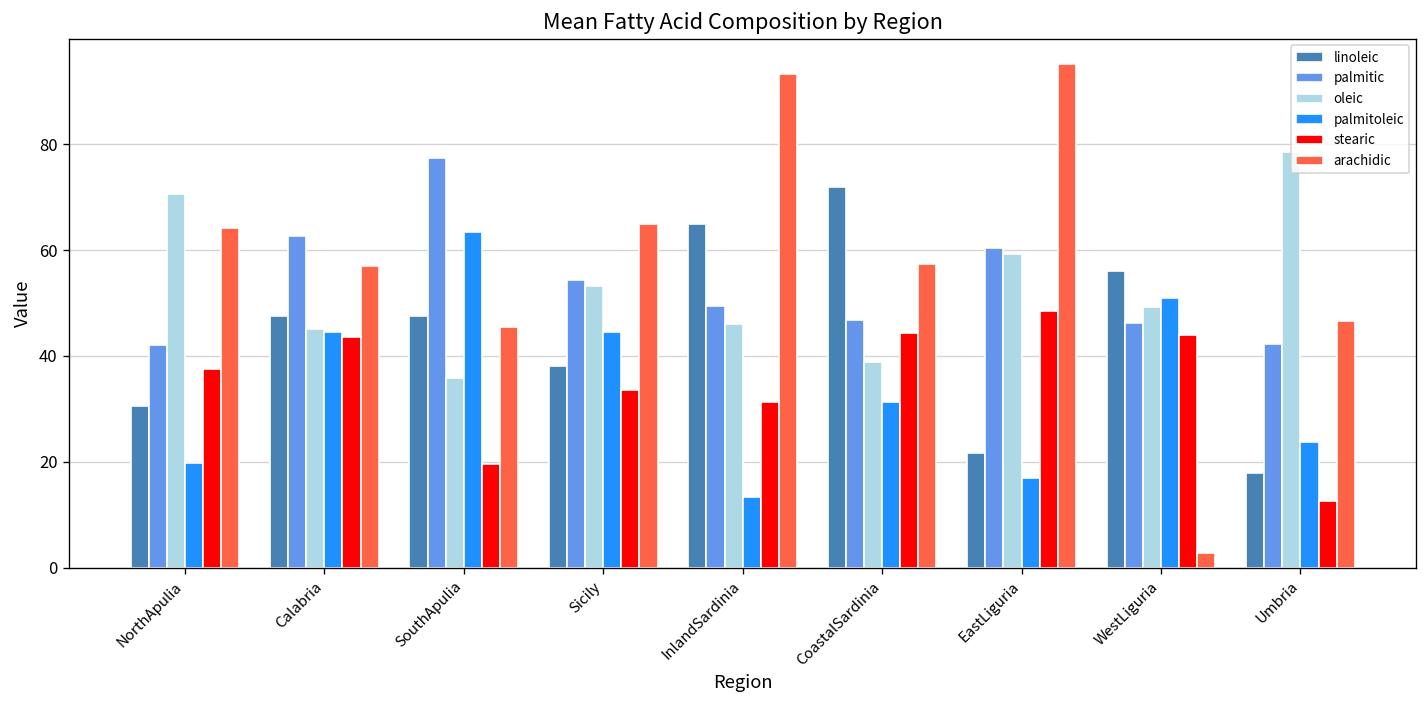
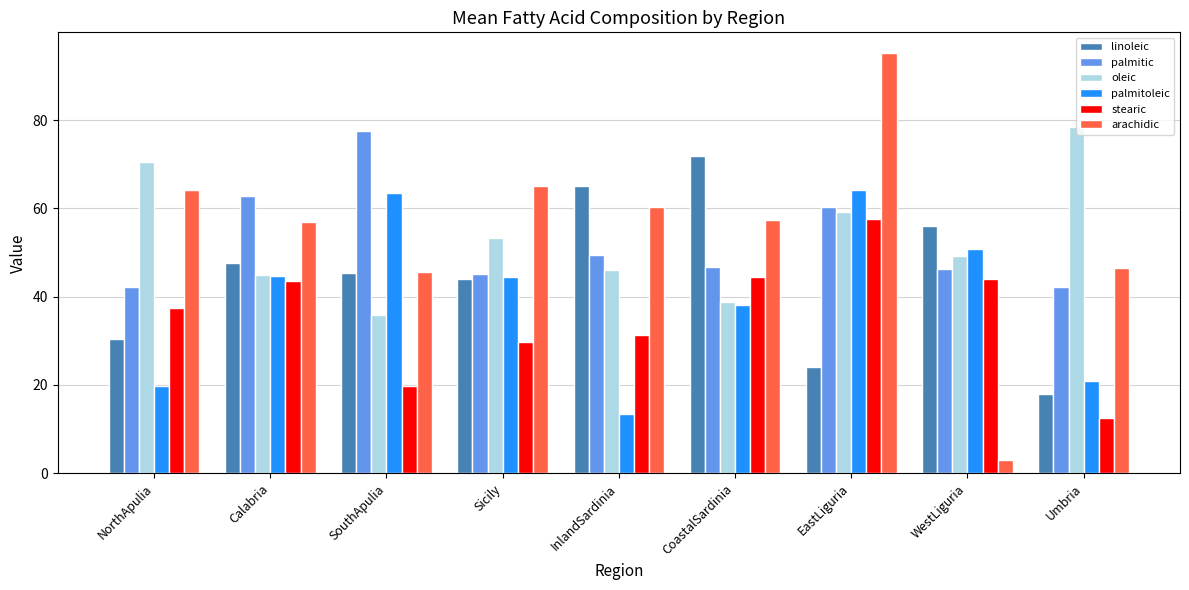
  {
    "linoleic": {
      "NorthApulia": 31,
      "Calabria": 48,
-     "SouthApulia": 48,
-     "Sicily": 38,
+     "SouthApulia": 45,
+     "Sicily": 44,
      "InlandSardinia": 65,
      "CoastalSardinia": 72,
-     "EastLiguria": 22,
+     "EastLiguria": 24,
      "WestLiguria": 56,
      "Umbria": 18
    },
    "palmitic": {
      "NorthApulia": 42,
      "Calabria": 63,
      "SouthApulia": 77,
-     "Sicily": 54,
+     "Sicily": 45,
      "InlandSardinia": 50,
      "CoastalSardinia": 47,
      "EastLiguria": 60,
      "WestLiguria": 46,
      "Umbria": 42
    },
    "oleic": {
      "NorthApulia": 71,
      "Calabria": 45,
      "SouthApulia": 36,
      "Sicily": 53,
      "InlandSardinia": 46,
      "CoastalSardinia": 39,
      "EastLiguria": 59,
      "WestLiguria": 49
    },
    "palmitoleic": {
      "NorthApulia": 20,
      "Calabria": 45,
      "SouthApulia": 63,
      "Sicily": 45,
      "InlandSardinia": 13,
-     "CoastalSardinia": 31,
-     "EastLiguria": 17,
+     "CoastalSardinia": 38,
+     "EastLiguria": 64,
      "WestLiguria": 51,
-     "Umbria": 24
+     "Umbria": 21
    },
    "stearic": {
      "NorthApulia": 38,
      "Calabria": 44,
      "SouthApulia": 20,
-     "Sicily": 34,
+     "Sicily": 30,
      "InlandSardinia": 31,
      "CoastalSardinia": 44,
-     "EastLiguria": 48,
+     "EastLiguria": 58,
      "WestLiguria": 44,
      "Umbria": 13
    },
    "arachidic": {
      "NorthApulia": 64,
      "Calabria": 57,
      "SouthApulia": 46,
      "Sicily": 65,
-     "InlandSardinia": 93,
+     "InlandSardinia": 60,
      "CoastalSardinia": 57,
      "EastLiguria": 95,
      "WestLiguria": 3,
      "Umbria": 47
    }
  }
